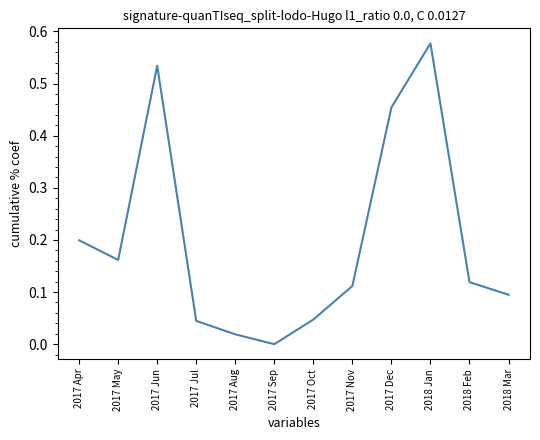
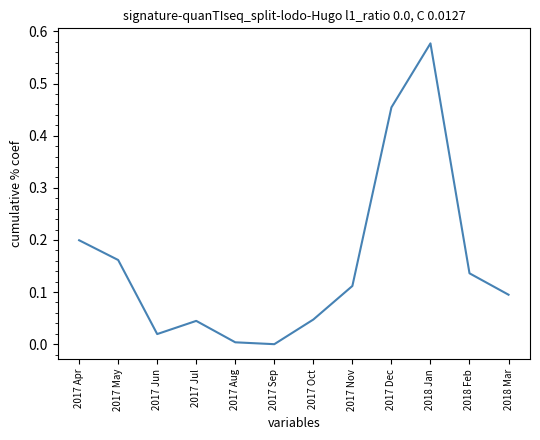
  {
    "2017 Apr": 0.20,
    "2017 May": 0.16,
-   "2017 Jun": 0.53,
+   "2017 Jun": 0.02,
    "2017 Jul": 0.04,
-   "2017 Aug": 0.02,
+   "2017 Aug": 0.00,
    "2017 Sep": 0.00,
    "2017 Oct": 0.05,
    "2017 Nov": 0.11,
    "2017 Dec": 0.45,
    "2018 Jan": 0.58,
-   "2018 Feb": 0.12,
+   "2018 Feb": 0.14,
    "2018 Mar": 0.09
  }
